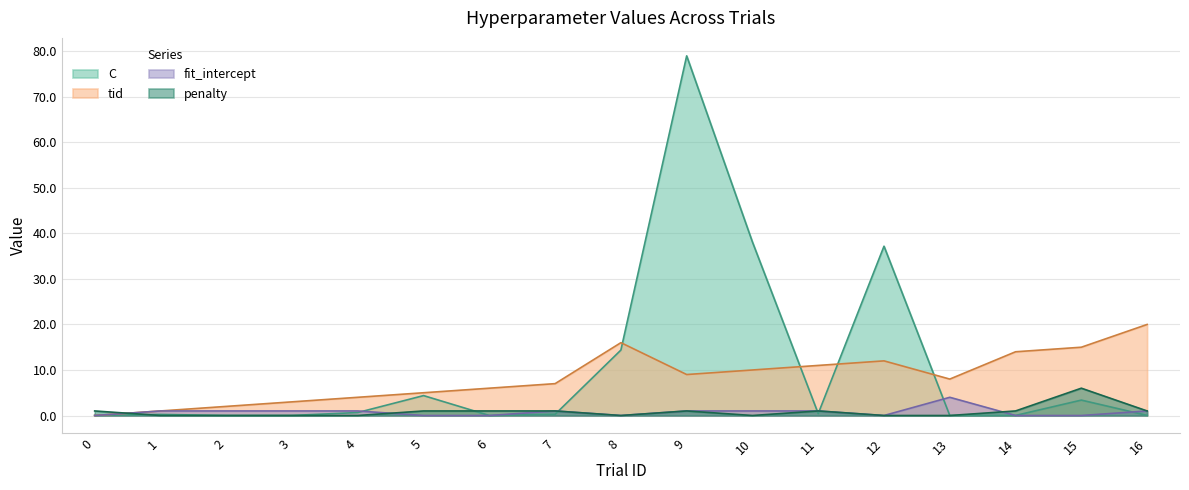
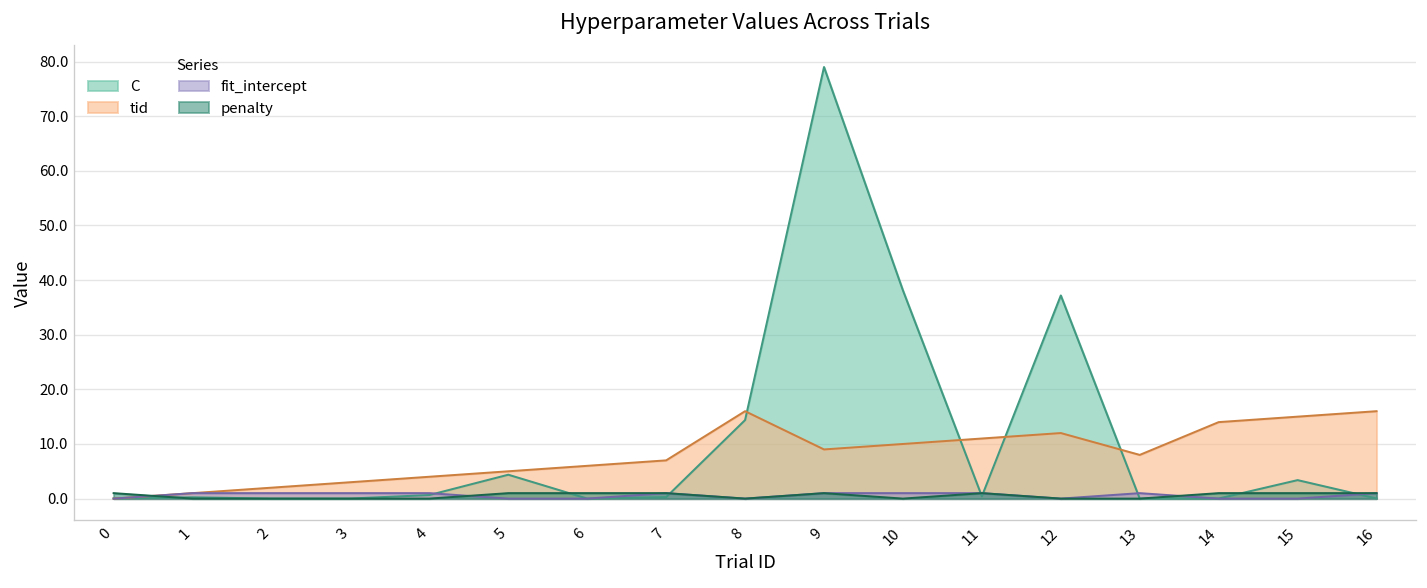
  {
    "C": {
      "5": 4,
      "7": 0,
      "8": 14,
      "9": 79,
      "10": 38,
      "11": 0,
      "12": 37,
      "15": 3,
      "16": 0
    },
    "tid": {
      "2": 2,
      "3": 3,
      "4": 4,
      "5": 5,
      "6": 6,
      "7": 7,
      "8": 16,
      "9": 9,
      "10": 10,
      "11": 11,
      "12": 12,
      "13": 8,
      "14": 14,
      "15": 15,
-     "16": 20
+     "16": 16
    },
    "fit_intercept": {
      "2": 1,
      "3": 1,
      "5": 0,
      "10": 1,
-     "13": 4,
+     "13": 1,
      "15": 0
    },
    "penalty": {
      "0": 1,
      "4": 0,
      "5": 1,
      "6": 1,
      "10": 0,
      "14": 1,
-     "15": 6
+     "15": 1
    }
  }
